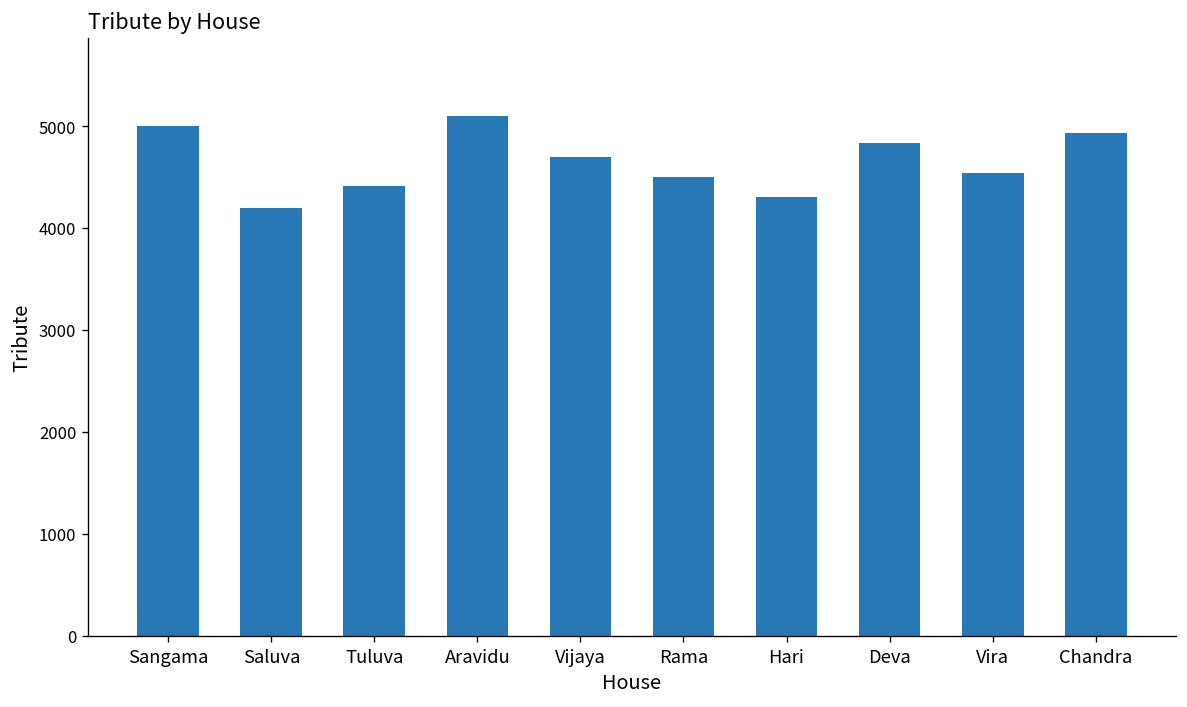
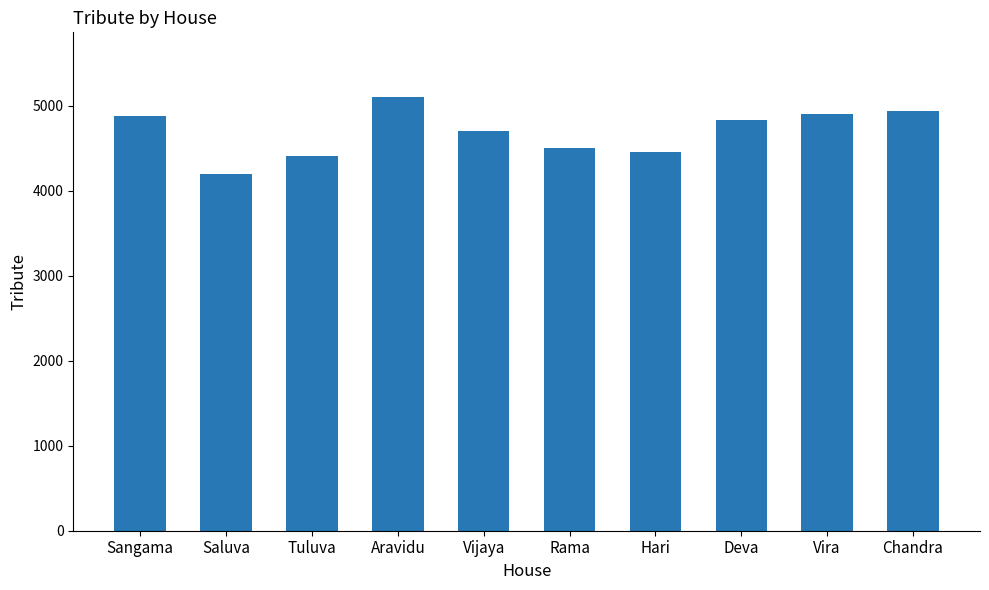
  {
-   "Sangama": 5000,
+   "Sangama": 4900,
    "Saluva": 4200,
    "Tuluva": 4400,
    "Aravidu": 5100,
    "Vijaya": 4700,
    "Rama": 4500,
-   "Hari": 4300,
+   "Hari": 4500,
    "Deva": 4800,
-   "Vira": 4500,
+   "Vira": 4900,
    "Chandra": 4900
  }
